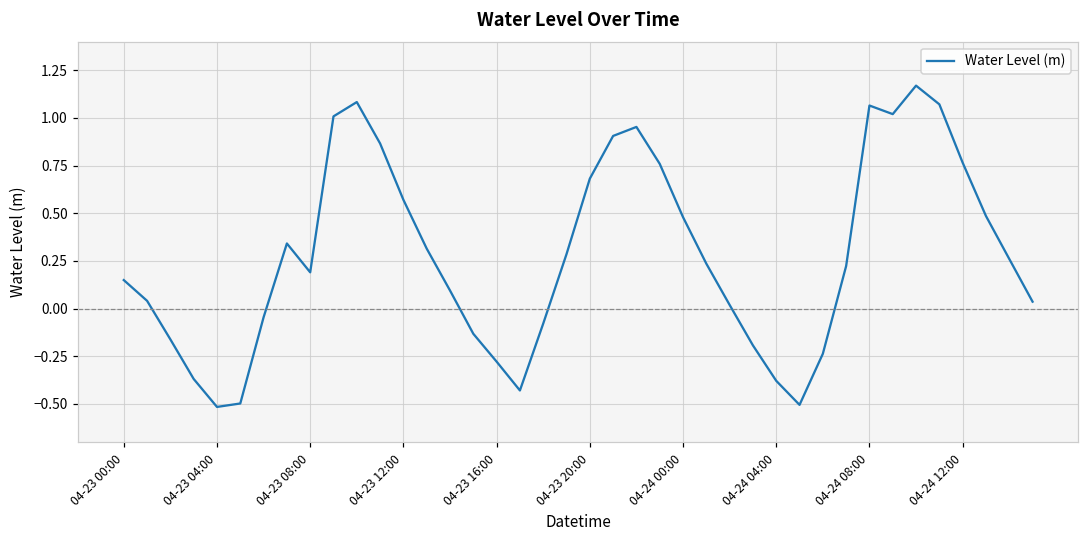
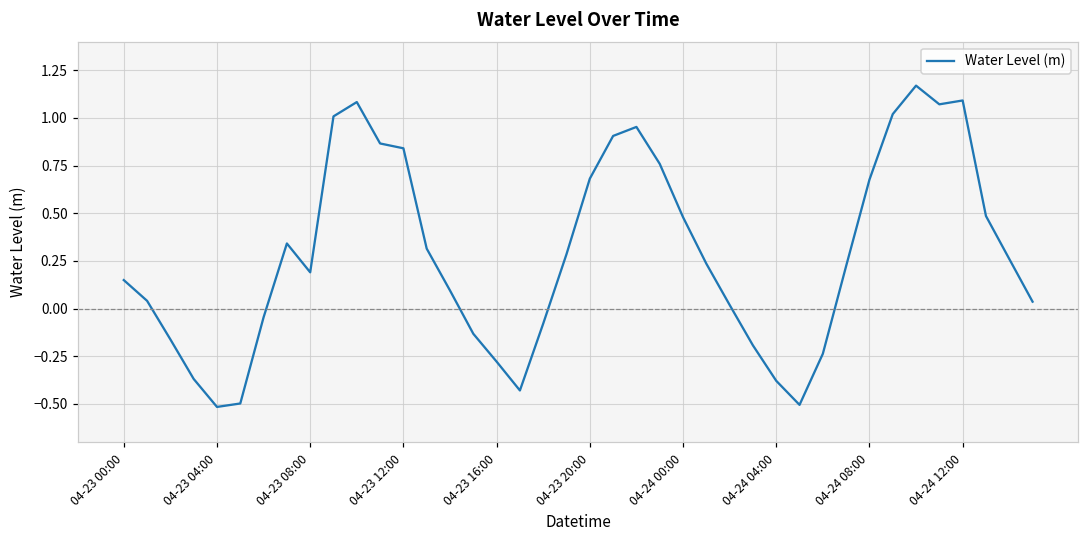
  {
    "04-23 00:00": 0.15,
    "04-23 04:00": -0.52,
    "04-23 08:00": 0.19,
-   "04-23 12:00": 0.57,
+   "04-23 12:00": 0.84,
    "04-23 16:00": -0.28,
    "04-23 20:00": 0.68,
    "04-24 00:00": 0.48,
    "04-24 04:00": -0.38,
-   "04-24 08:00": 1.07,
-   "04-24 12:00": 0.77
+   "04-24 08:00": 0.68,
+   "04-24 12:00": 1.09
  }
